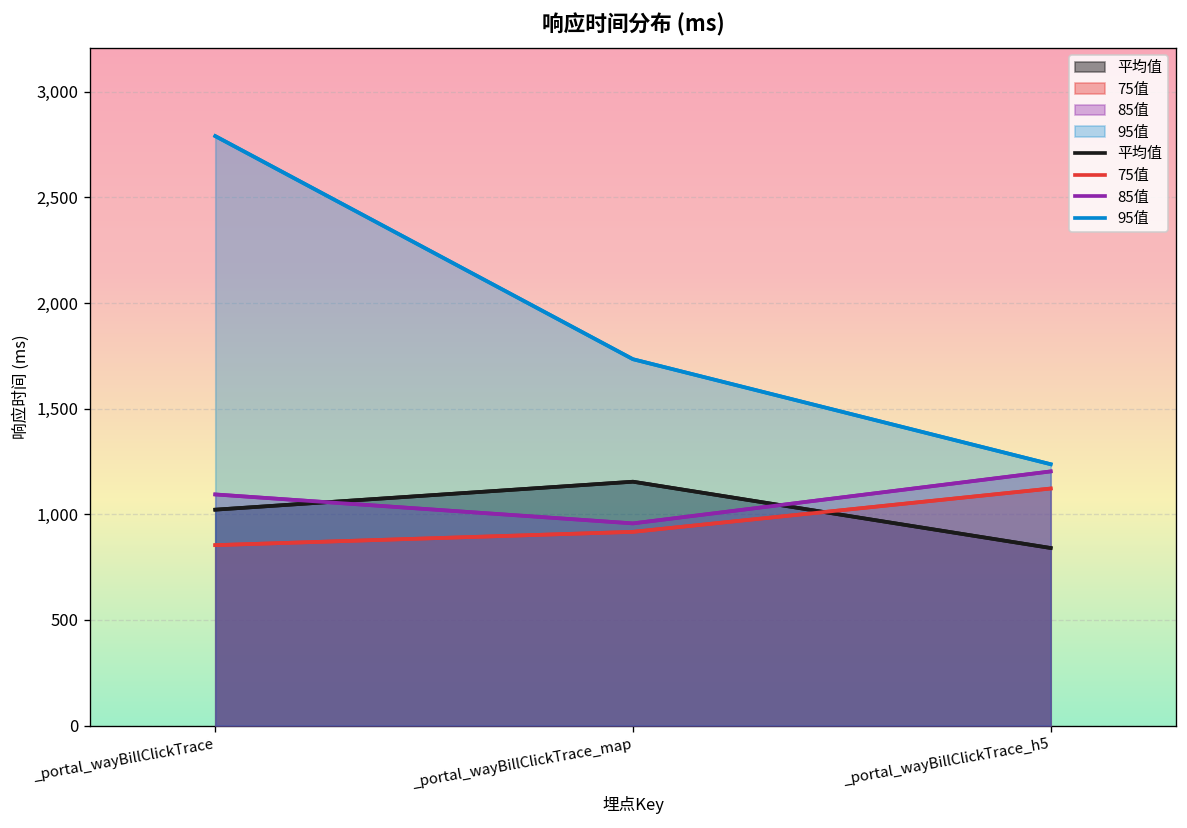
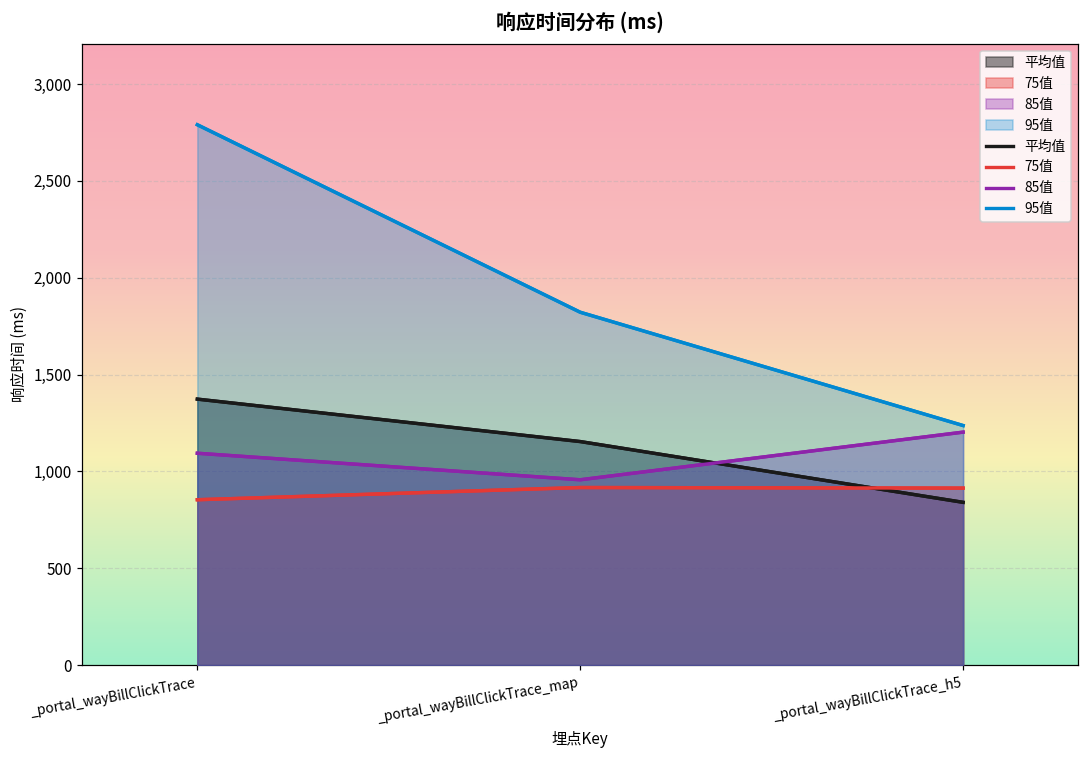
  {
    "平均值": {
-     "_portal_wayBillClickTrace": "1,020",
+     "_portal_wayBillClickTrace": "1,370",
      "_portal_wayBillClickTrace_map": "1,150",
      "_portal_wayBillClickTrace_h5": "840"
    },
    "75值": {
      "_portal_wayBillClickTrace": "850",
      "_portal_wayBillClickTrace_map": "920",
-     "_portal_wayBillClickTrace_h5": "1,120"
+     "_portal_wayBillClickTrace_h5": "910"
    },
    "85值": {
      "_portal_wayBillClickTrace": "1,090",
      "_portal_wayBillClickTrace_map": "960",
      "_portal_wayBillClickTrace_h5": "1,200"
    },
    "95值": {
      "_portal_wayBillClickTrace": "2,790",
-     "_portal_wayBillClickTrace_map": "1,730",
+     "_portal_wayBillClickTrace_map": "1,820",
      "_portal_wayBillClickTrace_h5": "1,240"
    }
  }
